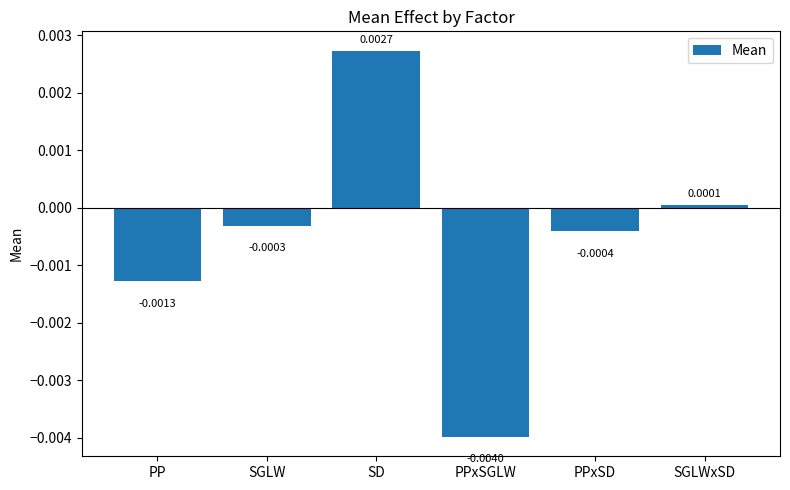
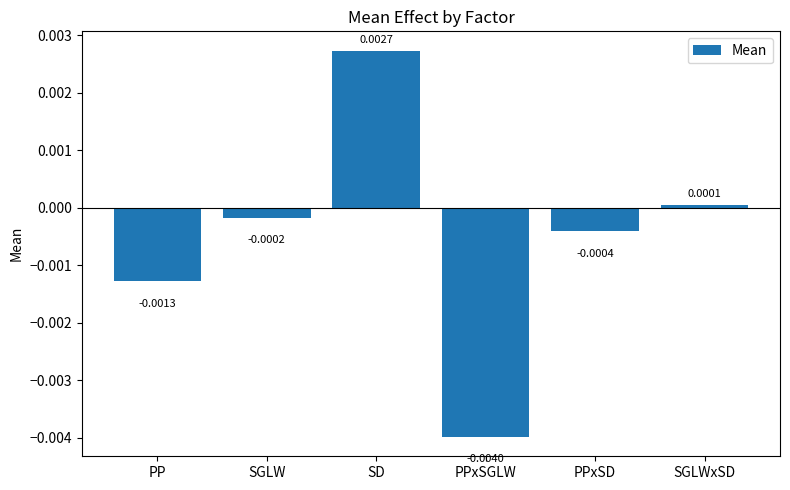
  {
    "PP": -0.0013,
-   "SGLW": -0.0003,
+   "SGLW": -0.0002,
    "SD": 0.0027,
    "PPxSGLW": -0.0040,
    "PPxSD": -0.0004,
    "SGLWxSD": 0.0001
  }
